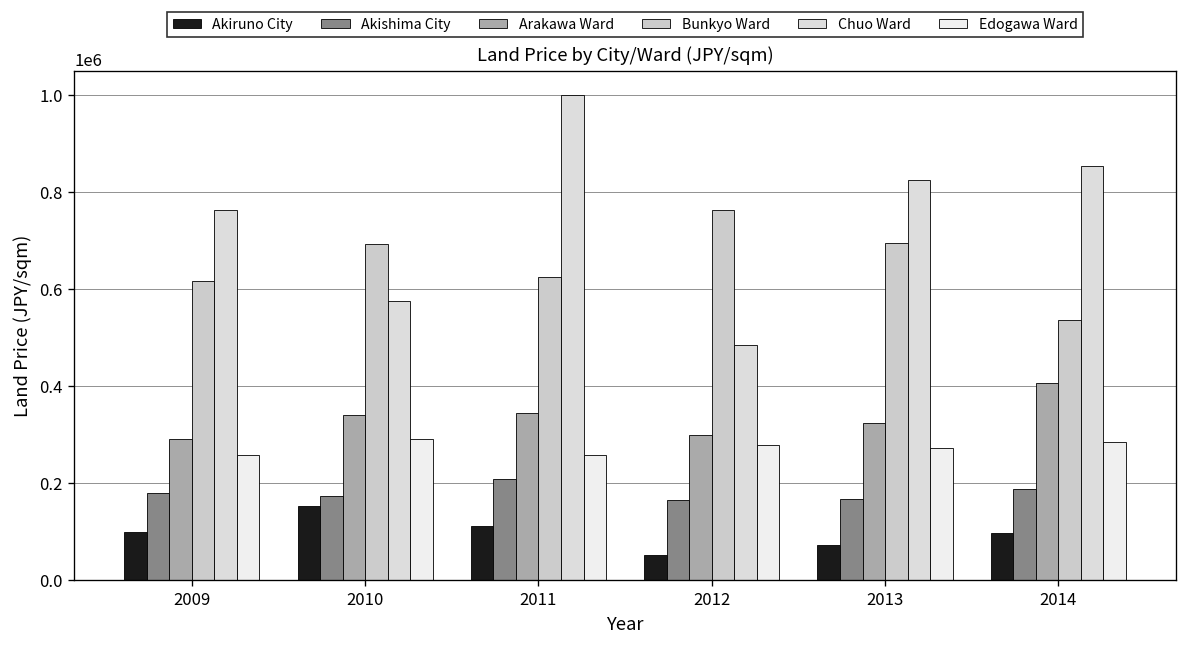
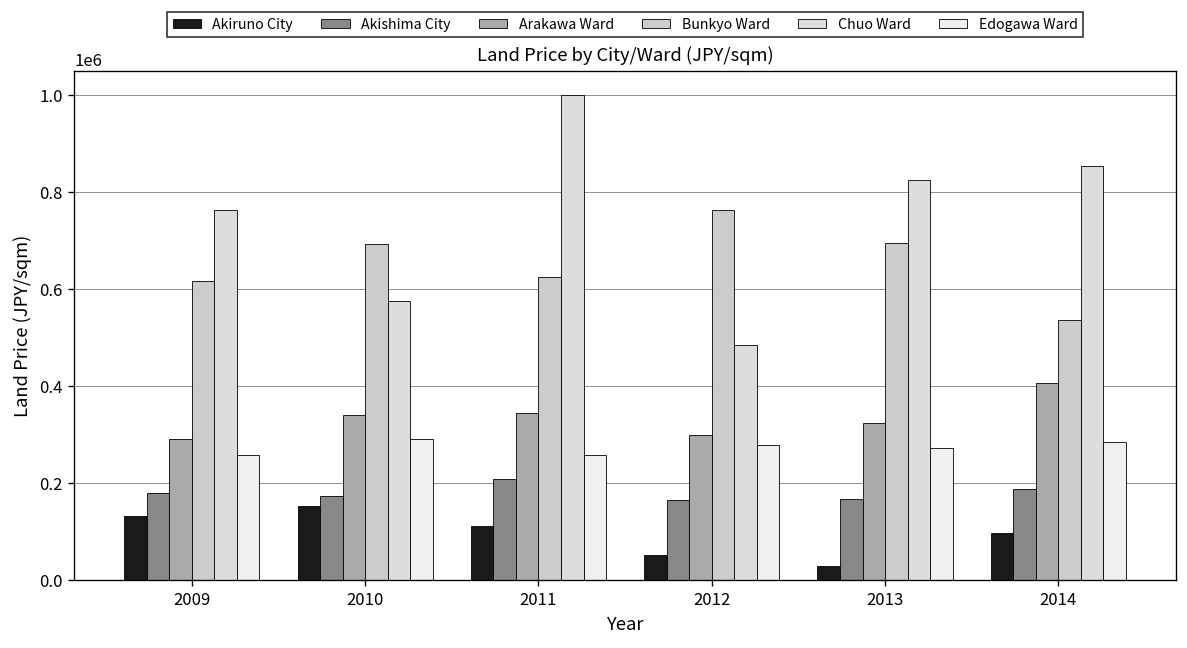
  {
    "Akiruno City": {
-     "2009": 100000,
+     "2009": 130000,
      "2010": 150000,
      "2011": 110000,
      "2012": 50000,
-     "2013": 70000,
+     "2013": 30000,
      "2014": 100000
    }
  }
